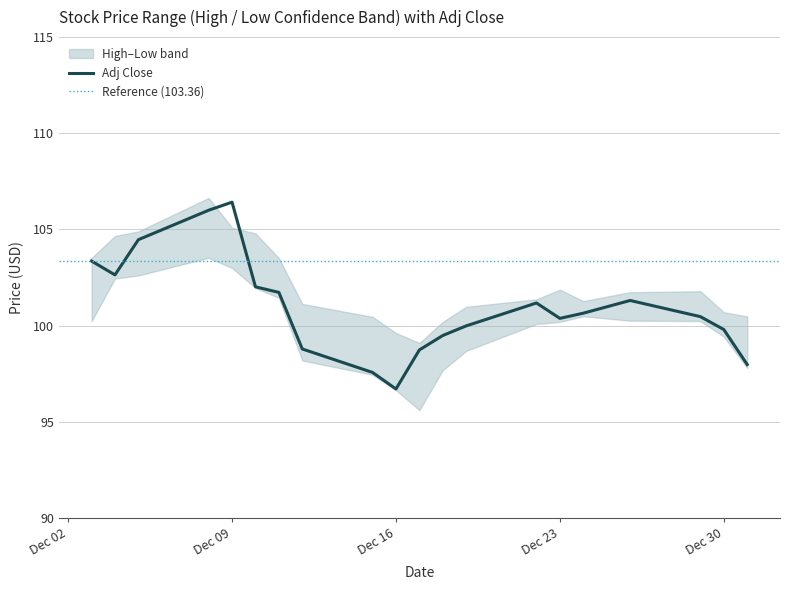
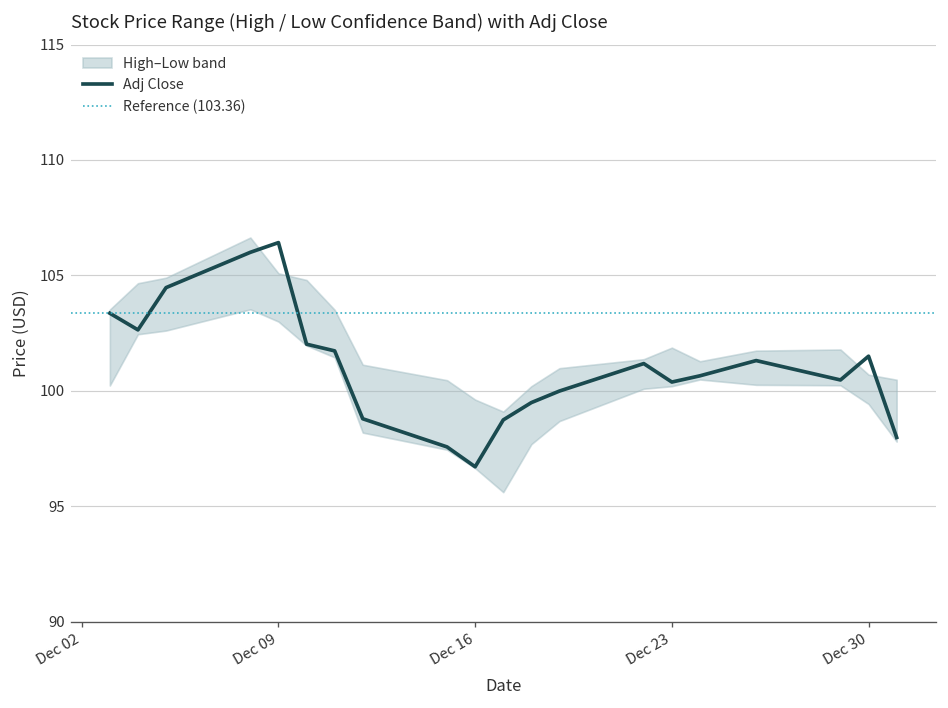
  {
    "Adj Close": {
      "Dec 09": 106.4,
      "Dec 16": 96.7,
      "Dec 23": 100.4,
-     "Dec 30": 99.8
+     "Dec 30": 101.5
    }
  }
